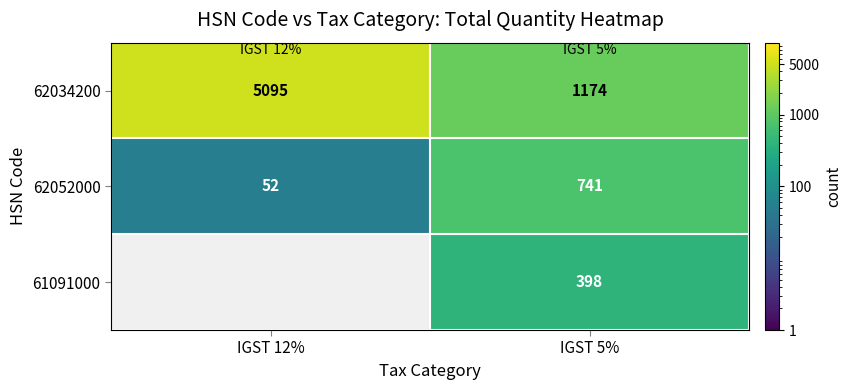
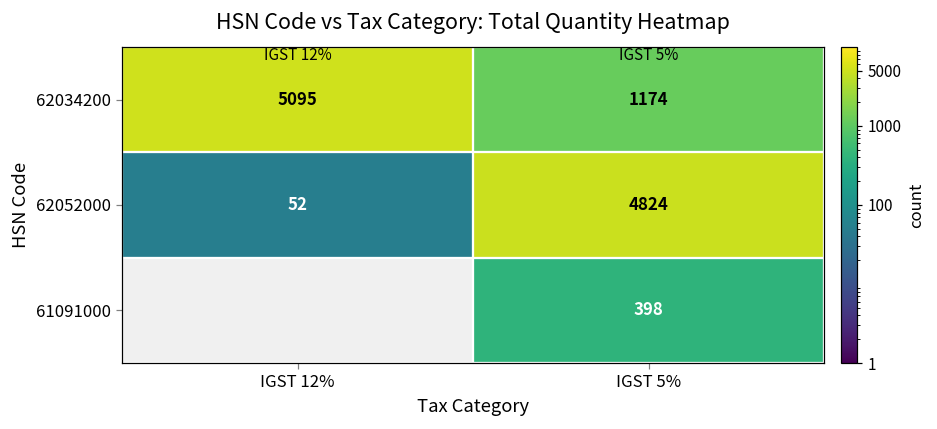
  {
    "62052000": {
      "IGST 12%": 52,
-     "IGST 5%": 741
+     "IGST 5%": 4824
    },
    "61091000": {
      "IGST 5%": 398
    }
  }
